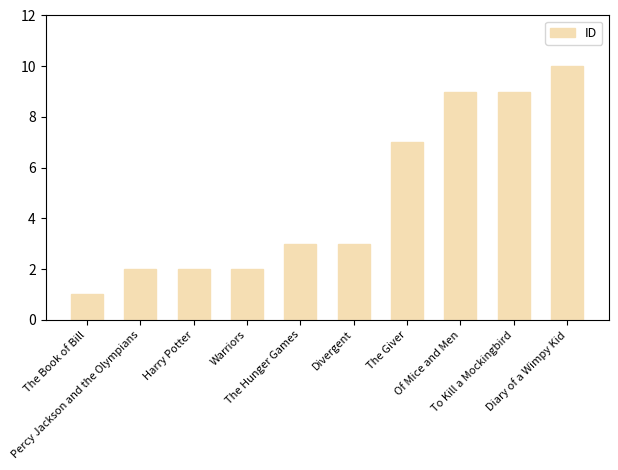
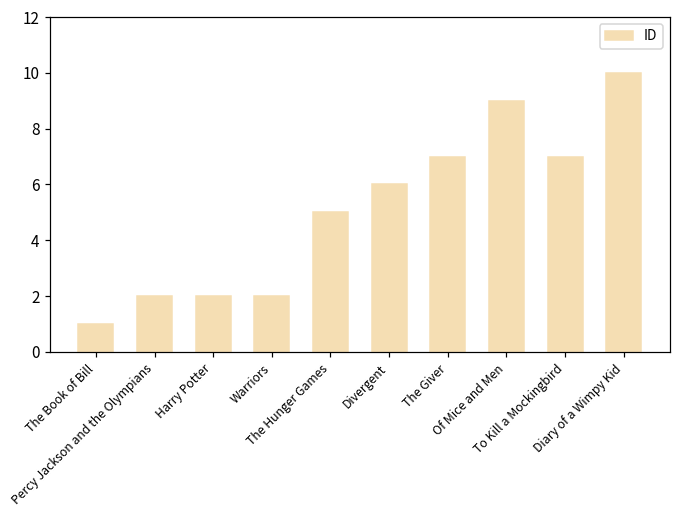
  {
    "The Book of Bill": 1,
    "Percy Jackson and the Olympians": 2,
    "Harry Potter": 2,
    "Warriors": 2,
-   "The Hunger Games": 3,
-   "Divergent": 3,
+   "The Hunger Games": 5,
+   "Divergent": 6,
    "The Giver": 7,
    "Of Mice and Men": 9,
-   "To Kill a Mockingbird": 9,
+   "To Kill a Mockingbird": 7,
    "Diary of a Wimpy Kid": 10
  }
